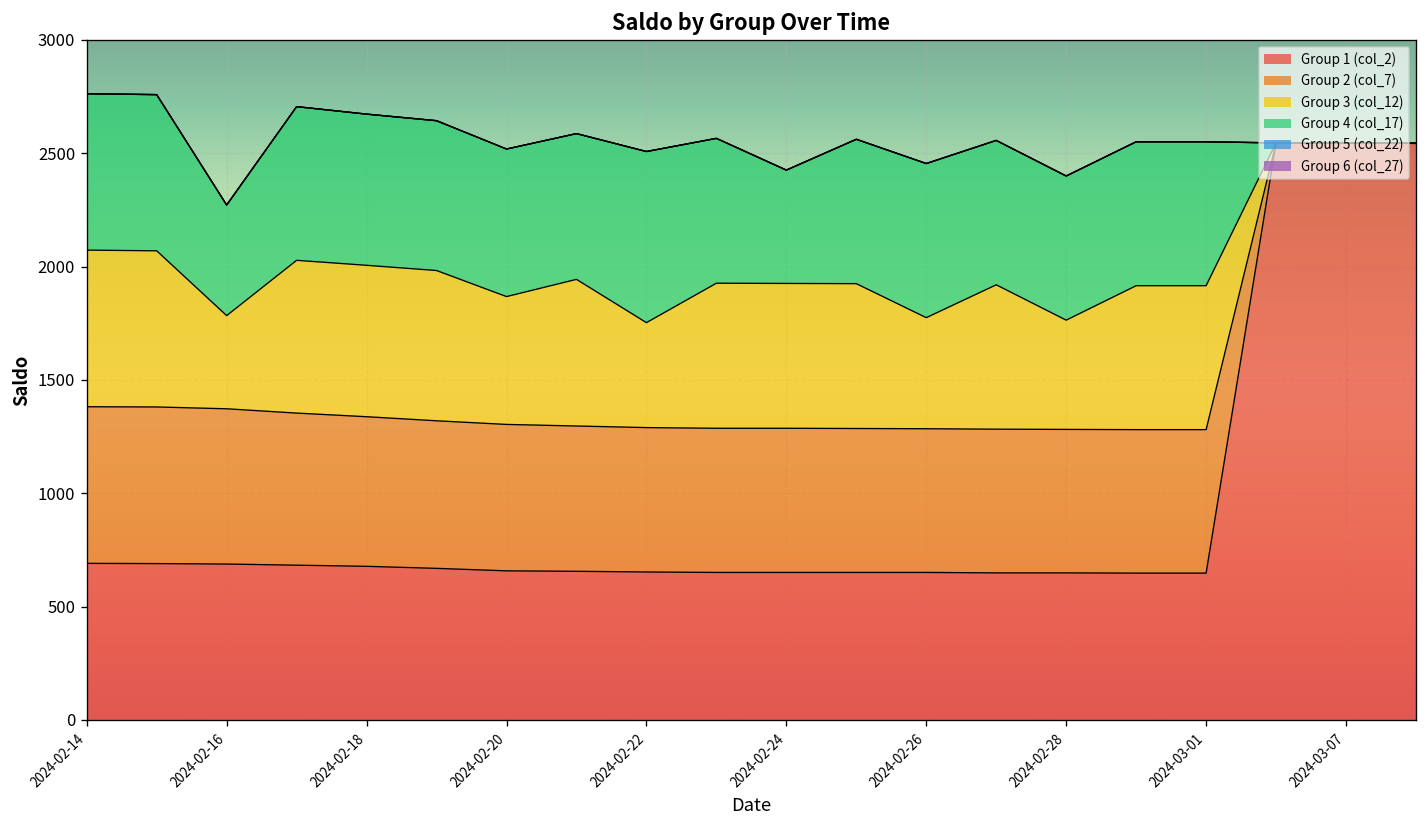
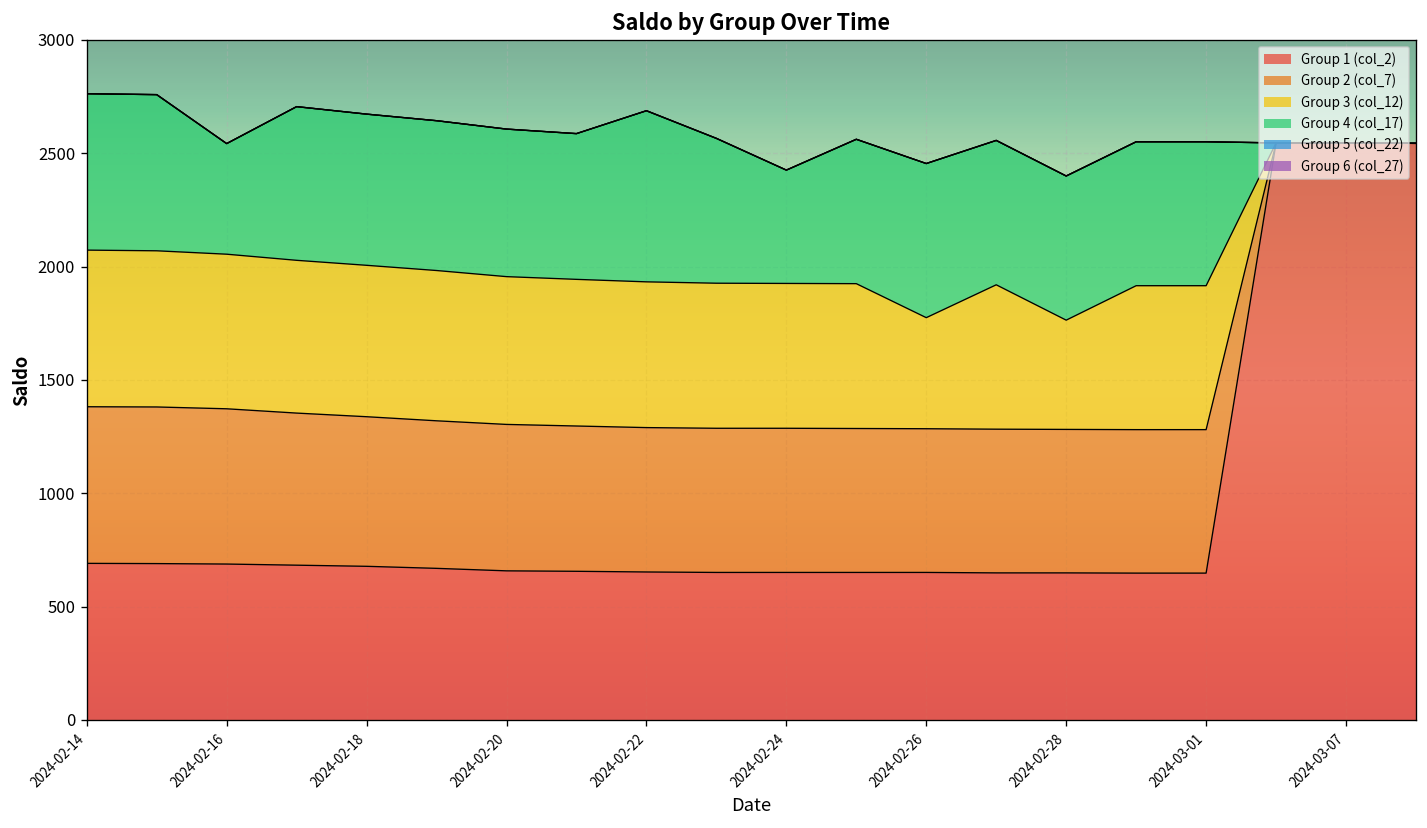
  {
    "Group 3 (col_12)": {
      "2024-02-14": 690,
-     "2024-02-16": 410,
+     "2024-02-16": 680,
      "2024-02-18": 670,
-     "2024-02-20": 560,
-     "2024-02-22": 460,
+     "2024-02-20": 650,
+     "2024-02-22": 640,
      "2024-02-24": 640,
      "2024-02-26": 490,
      "2024-02-28": 480,
      "2024-03-01": 640
    }
  }
